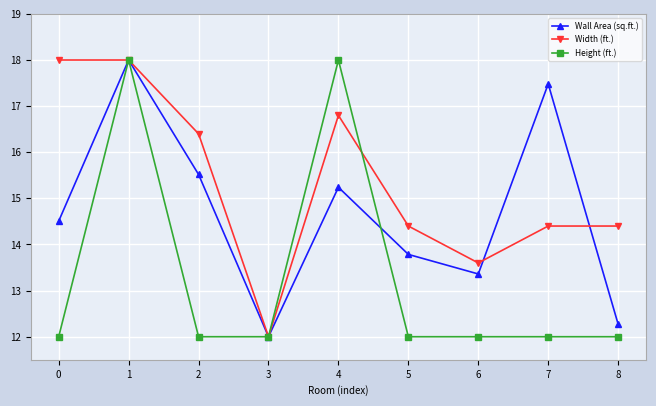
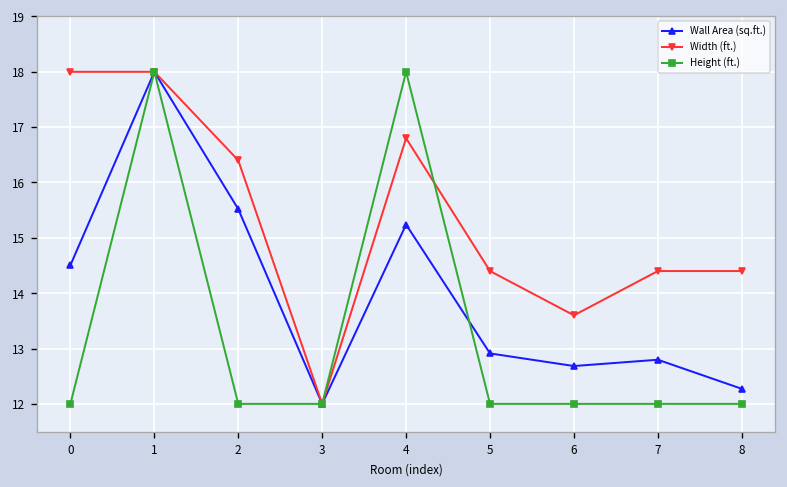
  {
    "Wall Area (sq.ft.)": {
      "0": 14.5,
      "2": 15.5,
      "4": 15.2,
-     "5": 13.8,
-     "6": 13.4,
-     "7": 17.5,
+     "5": 12.9,
+     "6": 12.7,
+     "7": 12.8,
      "8": 12.3
    },
    "Width (ft.)": {
      "0": 18.0,
      "2": 16.4,
      "4": 16.8,
      "5": 14.4,
      "6": 13.6,
      "7": 14.4,
      "8": 14.4
    },
    "Height (ft.)": {
      "0": 12.0,
      "2": 12.0,
      "4": 18.0,
      "5": 12.0,
      "6": 12.0,
      "7": 12.0,
      "8": 12.0
    }
  }
